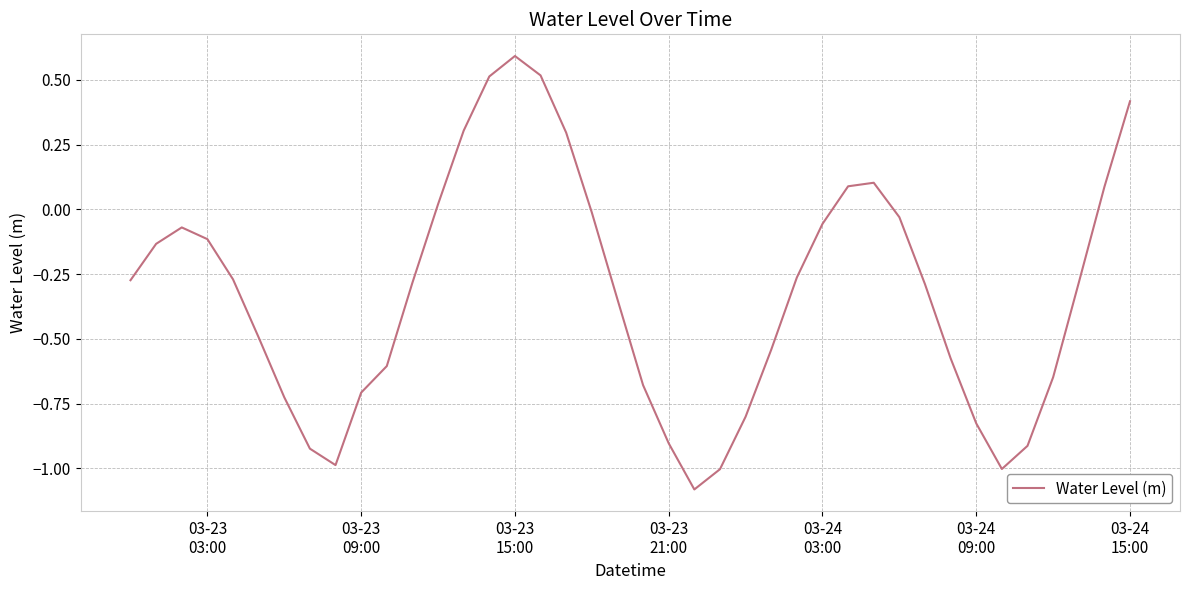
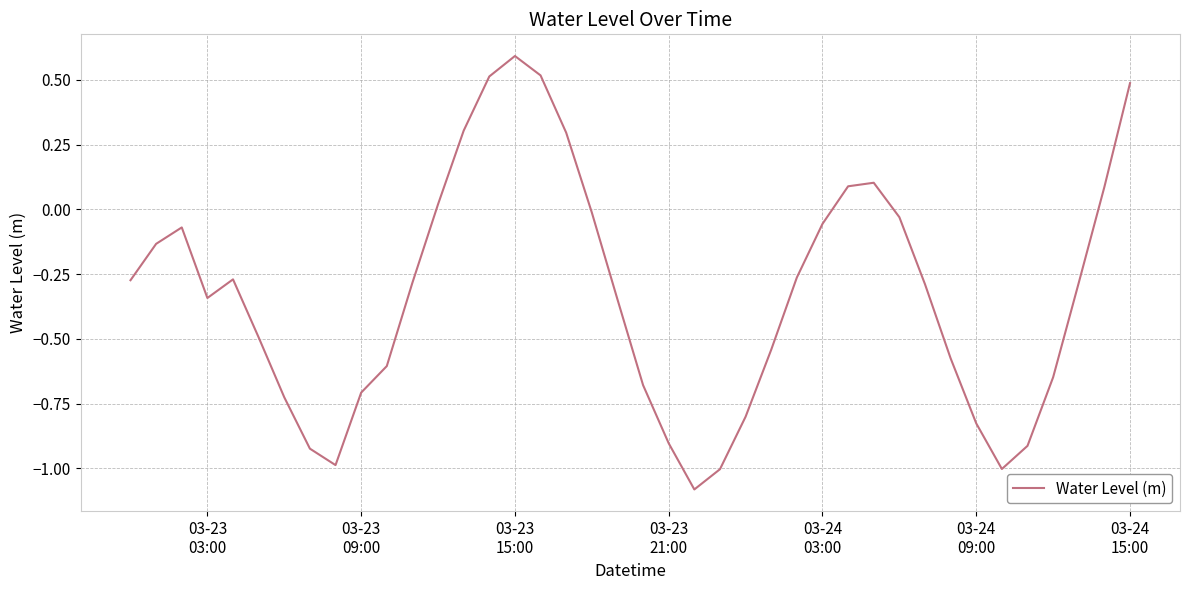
  {
-   "03-23 03:00": -0.11,
+   "03-23 03:00": -0.34,
    "03-23 09:00": -0.71,
    "03-23 15:00": 0.59,
    "03-23 21:00": -0.90,
    "03-24 03:00": -0.06,
    "03-24 09:00": -0.83,
-   "03-24 15:00": 0.42
+   "03-24 15:00": 0.49
  }
